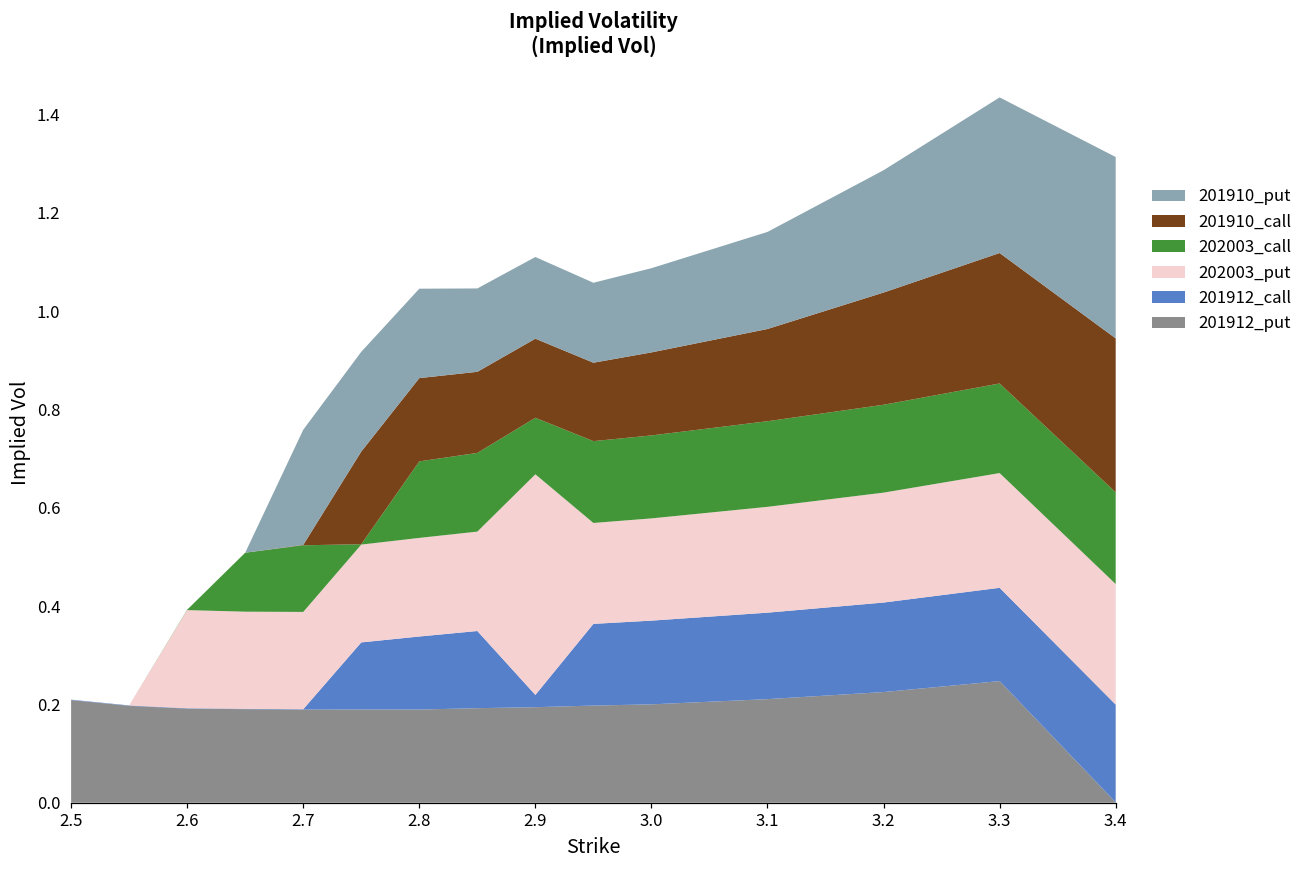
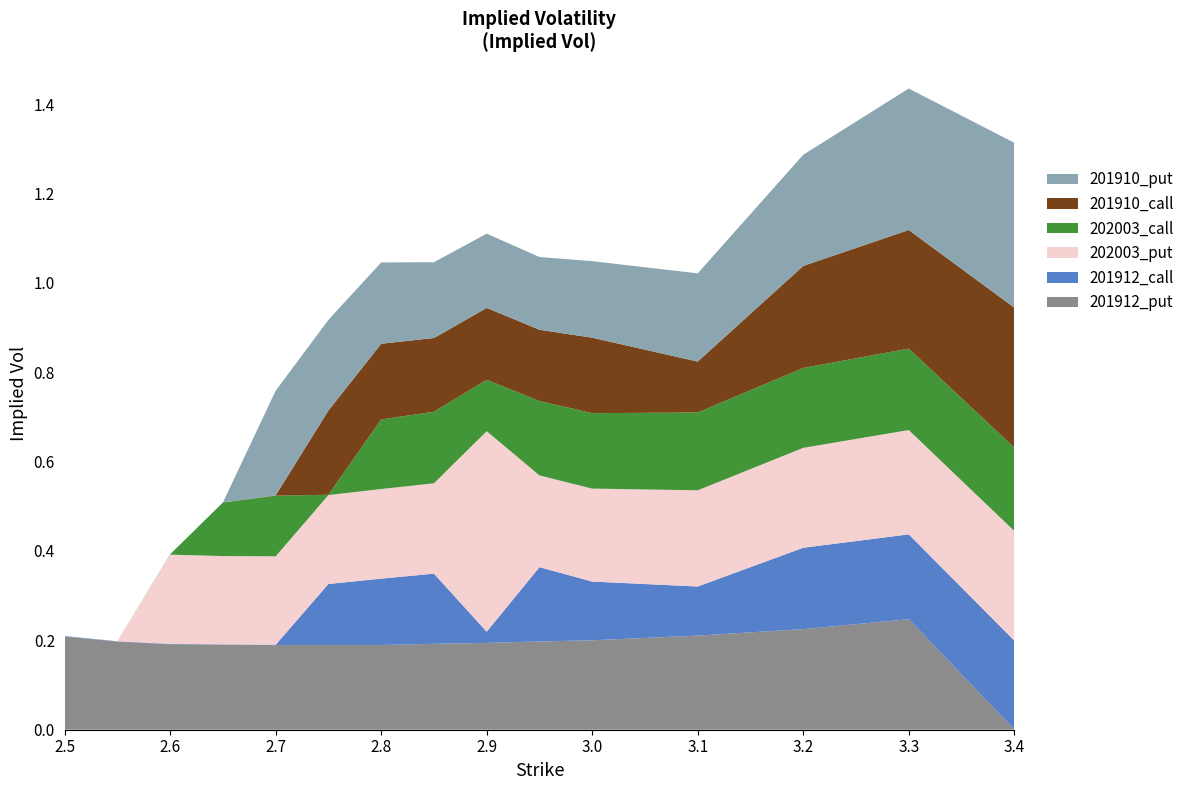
  {
    "201912_call": {
      "2.8": 0.15,
      "2.9": 0.02,
-     "3.0": 0.17,
-     "3.1": 0.18,
+     "3.0": 0.13,
+     "3.1": 0.11,
      "3.2": 0.18,
      "3.3": 0.19,
      "3.4": 0.20
    },
    "202003_put": {
      "2.7": 0.20,
      "2.8": 0.20,
      "2.9": 0.45,
      "3.0": 0.21,
      "3.1": 0.22,
      "3.2": 0.22,
      "3.3": 0.23,
      "3.4": 0.25
    },
    "202003_call": {
      "2.8": 0.16,
      "2.9": 0.11,
      "3.0": 0.17,
      "3.1": 0.17,
      "3.2": 0.18,
      "3.3": 0.18,
      "3.4": 0.19
    },
    "201910_call": {
      "2.8": 0.17,
      "2.9": 0.16,
      "3.0": 0.17,
-     "3.1": 0.19,
+     "3.1": 0.11,
      "3.2": 0.23,
      "3.3": 0.27,
      "3.4": 0.31
    }
  }
